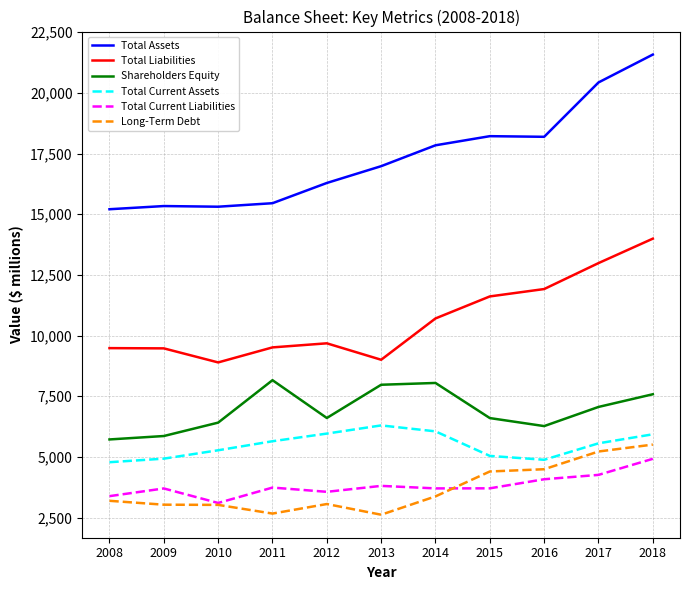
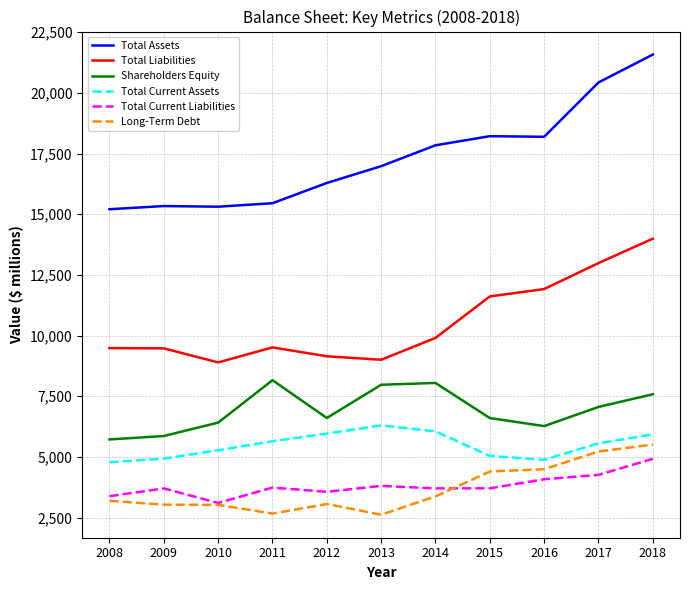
  {
    "Total Assets": {
      "2008": "15,200",
      "2009": "15,300",
      "2010": "15,300",
      "2011": "15,500",
      "2012": "16,300",
      "2013": "17,000",
      "2014": "17,800",
      "2015": "18,200",
      "2016": "18,200",
      "2017": "20,400",
      "2018": "21,600"
    },
    "Total Liabilities": {
      "2008": "9,500",
      "2009": "9,500",
      "2010": "8,900",
      "2011": "9,500",
-     "2012": "9,700",
+     "2012": "9,100",
      "2013": "9,000",
-     "2014": "10,700",
+     "2014": "9,900",
      "2015": "11,600",
      "2016": "11,900",
      "2017": "13,000",
      "2018": "14,000"
    },
    "Shareholders Equity": {
      "2008": "5,700",
      "2009": "5,900",
      "2010": "6,400",
      "2011": "8,200",
      "2012": "6,600",
      "2013": "8,000",
      "2014": "8,000",
      "2015": "6,600",
      "2016": "6,300",
      "2017": "7,100",
      "2018": "7,600"
    },
    "Total Current Assets": {
      "2008": "4,800",
      "2009": "4,900",
      "2010": "5,300",
      "2011": "5,600",
      "2012": "6,000",
      "2013": "6,300",
      "2014": "6,100",
      "2015": "5,000",
      "2016": "4,900",
      "2017": "5,600",
      "2018": "5,900"
    },
    "Total Current Liabilities": {
      "2008": "3,400",
      "2009": "3,700",
      "2011": "3,700",
      "2012": "3,600",
      "2013": "3,800",
      "2014": "3,700",
      "2015": "3,700",
      "2016": "4,100",
      "2017": "4,300",
      "2018": "4,900"
    },
    "Long-Term Debt": {
      "2008": "3,200",
      "2009": "3,000",
      "2011": "2,700",
      "2012": "3,100",
      "2013": "2,600",
      "2014": "3,400",
      "2015": "4,400",
      "2016": "4,500",
      "2017": "5,200",
      "2018": "5,500"
    }
  }
